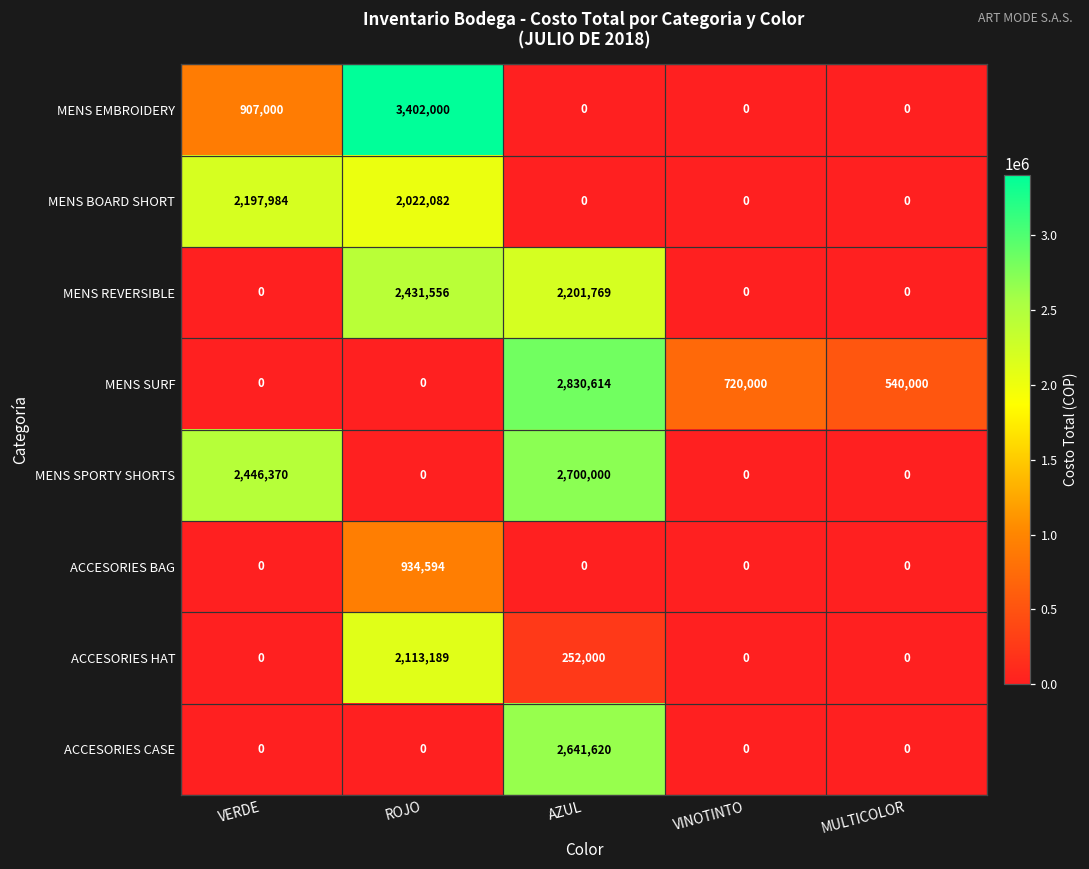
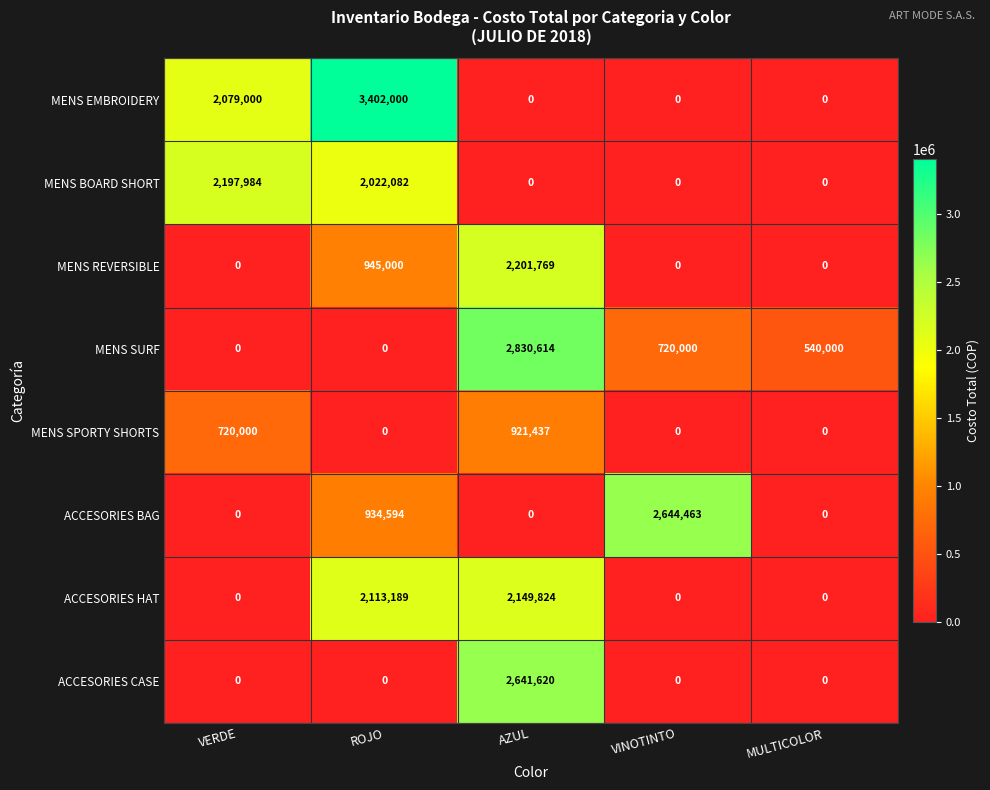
  {
    "MENS EMBROIDERY": {
-     "VERDE": "907,000",
+     "VERDE": "2,079,000",
      "ROJO": "3,402,000",
      "AZUL": "0",
      "VINOTINTO": "0",
      "MULTICOLOR": "0"
    },
    "MENS BOARD SHORT": {
      "VERDE": "2,197,984",
      "ROJO": "2,022,082",
      "AZUL": "0",
      "VINOTINTO": "0",
      "MULTICOLOR": "0"
    },
    "MENS REVERSIBLE": {
      "VERDE": "0",
-     "ROJO": "2,431,556",
+     "ROJO": "945,000",
      "AZUL": "2,201,769",
      "VINOTINTO": "0",
      "MULTICOLOR": "0"
    },
    "MENS SURF": {
      "VERDE": "0",
      "ROJO": "0",
      "AZUL": "2,830,614",
      "VINOTINTO": "720,000",
      "MULTICOLOR": "540,000"
    },
    "MENS SPORTY SHORTS": {
-     "VERDE": "2,446,370",
+     "VERDE": "720,000",
      "ROJO": "0",
-     "AZUL": "2,700,000",
+     "AZUL": "921,437",
      "VINOTINTO": "0",
      "MULTICOLOR": "0"
    },
    "ACCESORIES BAG": {
      "VERDE": "0",
      "ROJO": "934,594",
      "AZUL": "0",
-     "VINOTINTO": "0",
+     "VINOTINTO": "2,644,463",
      "MULTICOLOR": "0"
    },
    "ACCESORIES HAT": {
      "VERDE": "0",
      "ROJO": "2,113,189",
-     "AZUL": "252,000",
+     "AZUL": "2,149,824",
      "VINOTINTO": "0",
      "MULTICOLOR": "0"
    },
    "ACCESORIES CASE": {
      "VERDE": "0",
      "ROJO": "0",
      "AZUL": "2,641,620",
      "VINOTINTO": "0",
      "MULTICOLOR": "0"
    }
  }
